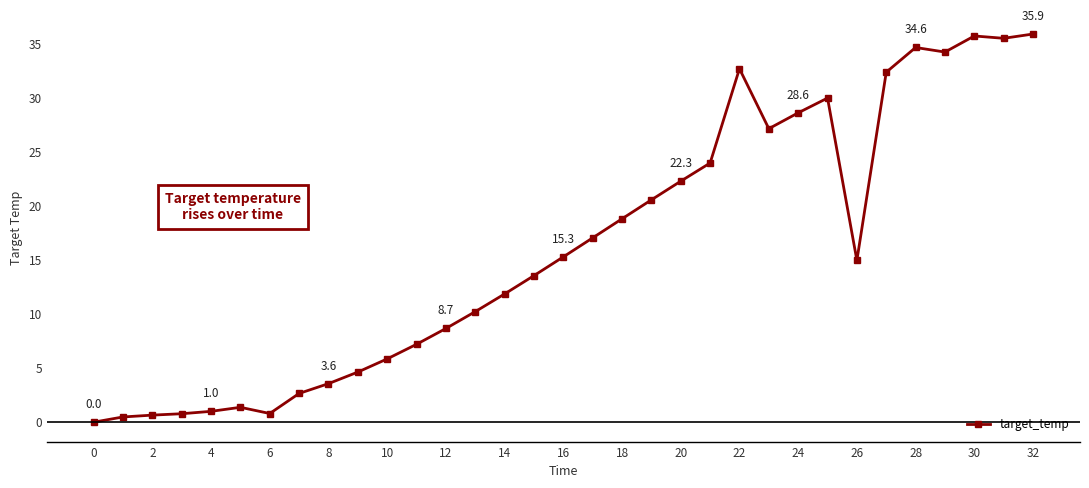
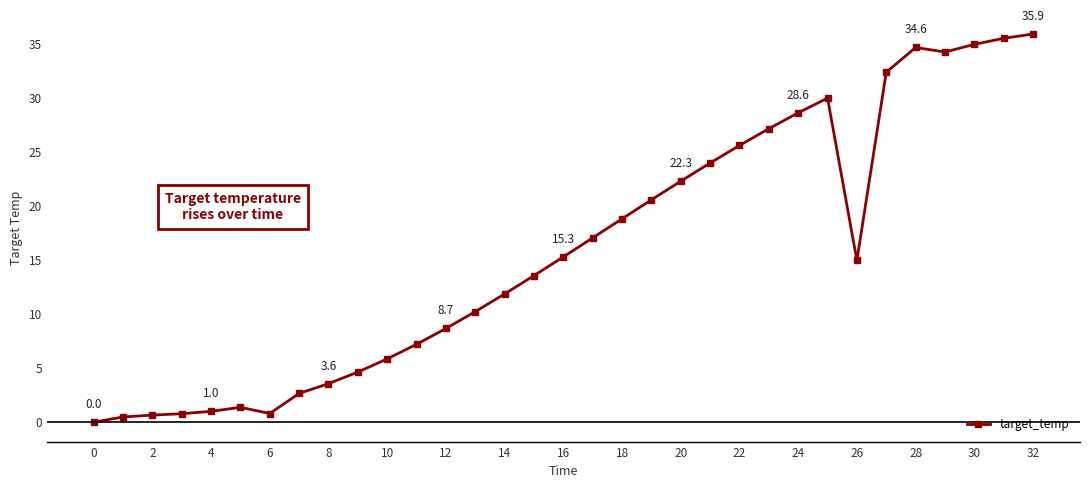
  {
    "2": 0.7,
    "6": 0.8,
    "10": 5.8,
    "14": 11.9,
    "18": 18.8,
-   "22": 32.7,
+   "22": 25.6,
    "26": 15.0,
-   "30": 35.7
+   "30": 34.9
  }
